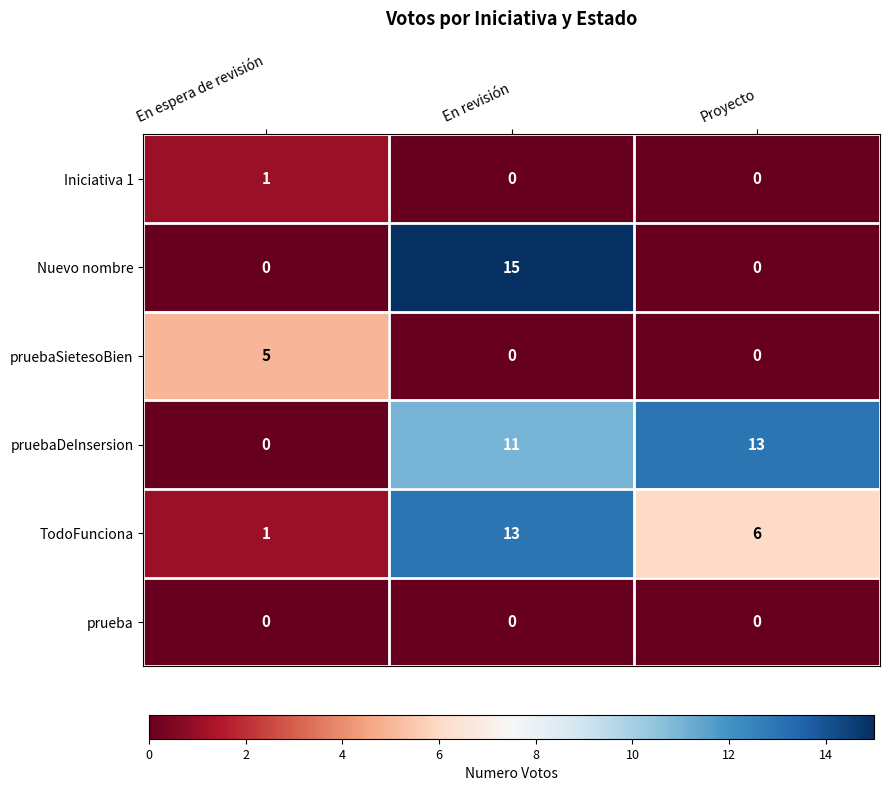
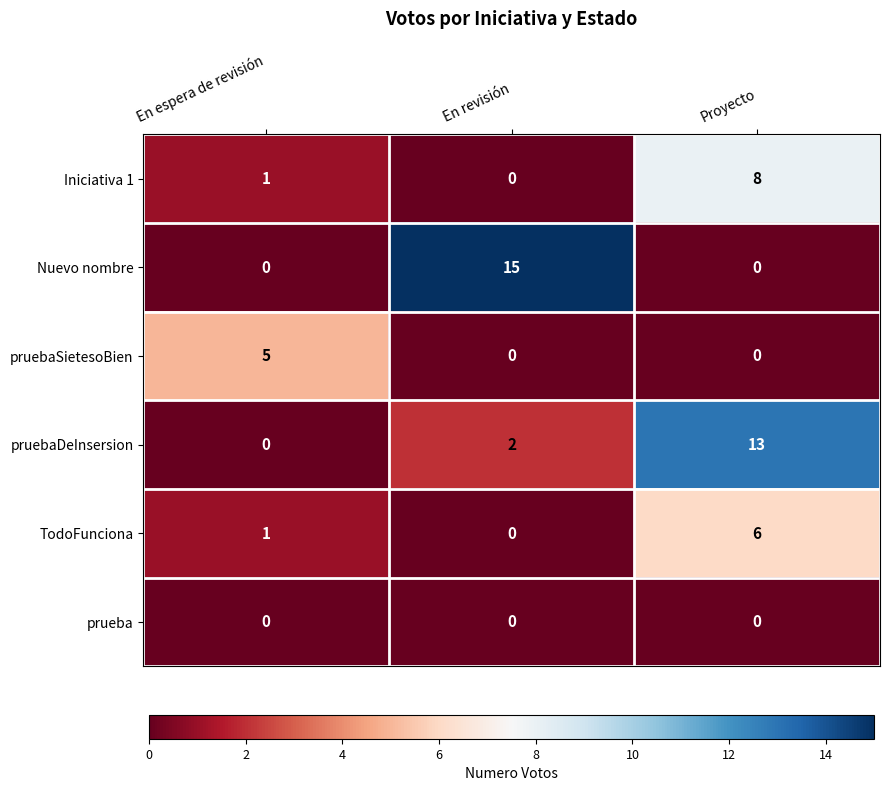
  {
    "Iniciativa 1": {
      "En espera de revisión": 1,
      "En revisión": 0,
-     "Proyecto": 0
+     "Proyecto": 8
    },
    "Nuevo nombre": {
      "En espera de revisión": 0,
      "En revisión": 15,
      "Proyecto": 0
    },
    "pruebaSietesoBien": {
      "En espera de revisión": 5,
      "En revisión": 0,
      "Proyecto": 0
    },
    "pruebaDeInsersion": {
      "En espera de revisión": 0,
-     "En revisión": 11,
+     "En revisión": 2,
      "Proyecto": 13
    },
    "TodoFunciona": {
      "En espera de revisión": 1,
-     "En revisión": 13,
+     "En revisión": 0,
      "Proyecto": 6
    },
    "prueba": {
      "En espera de revisión": 0,
      "En revisión": 0,
      "Proyecto": 0
    }
  }
